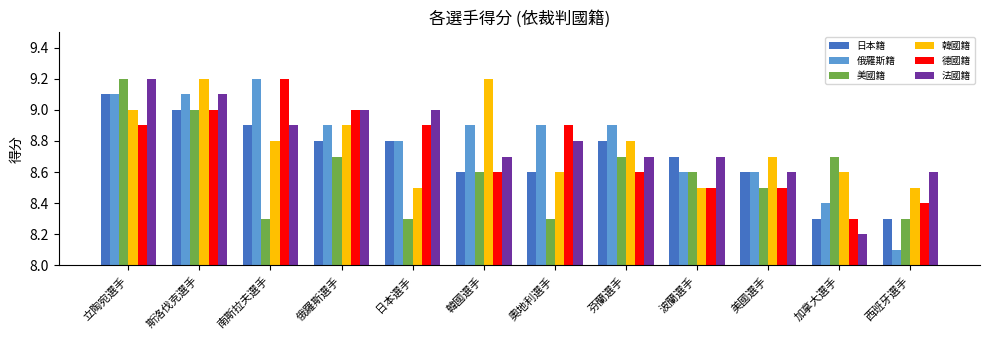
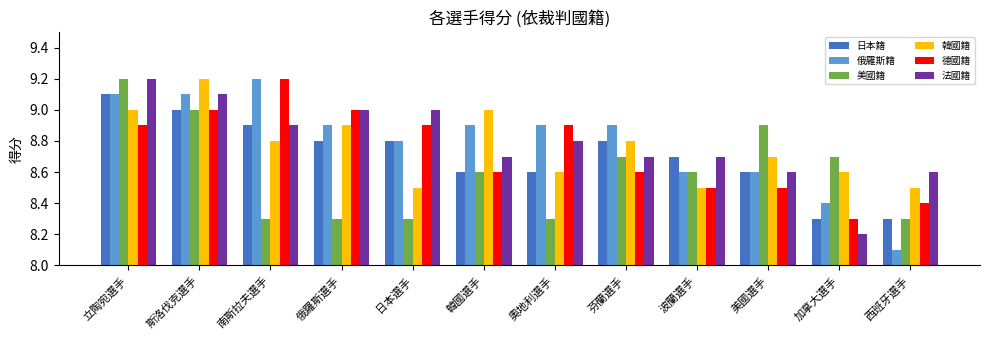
  {
    "美國籍": {
      "立陶宛選手": 9.2,
      "斯洛伐克選手": 9.0,
      "南斯拉夫選手": 8.3,
-     "俄羅斯選手": 8.7,
+     "俄羅斯選手": 8.3,
      "日本選手": 8.3,
      "韓國選手": 8.6,
      "奧地利選手": 8.3,
      "芬蘭選手": 8.7,
      "波蘭選手": 8.6,
-     "美國選手": 8.5,
+     "美國選手": 8.9,
      "加拿大選手": 8.7,
      "西班牙選手": 8.3
    },
    "韓國籍": {
      "立陶宛選手": 9.0,
      "斯洛伐克選手": 9.2,
      "南斯拉夫選手": 8.8,
      "俄羅斯選手": 8.9,
      "日本選手": 8.5,
-     "韓國選手": 9.2,
+     "韓國選手": 9.0,
      "奧地利選手": 8.6,
      "芬蘭選手": 8.8,
      "波蘭選手": 8.5,
      "美國選手": 8.7,
      "加拿大選手": 8.6,
      "西班牙選手": 8.5
    },
    "德國籍": {
      "立陶宛選手": 8.9,
      "斯洛伐克選手": 9.0,
      "南斯拉夫選手": 9.2,
      "俄羅斯選手": 9.0,
      "日本選手": 8.9,
      "韓國選手": 8.6,
      "奧地利選手": 8.9,
      "芬蘭選手": 8.6,
      "波蘭選手": 8.5,
      "美國選手": 8.5,
      "加拿大選手": 8.3,
      "西班牙選手": 8.4
    },
    "法國籍": {
      "立陶宛選手": 9.2,
      "斯洛伐克選手": 9.1,
      "南斯拉夫選手": 8.9,
      "俄羅斯選手": 9.0,
      "日本選手": 9.0,
      "韓國選手": 8.7,
      "奧地利選手": 8.8,
      "芬蘭選手": 8.7,
      "波蘭選手": 8.7,
      "美國選手": 8.6,
      "加拿大選手": 8.2,
      "西班牙選手": 8.6
    }
  }
